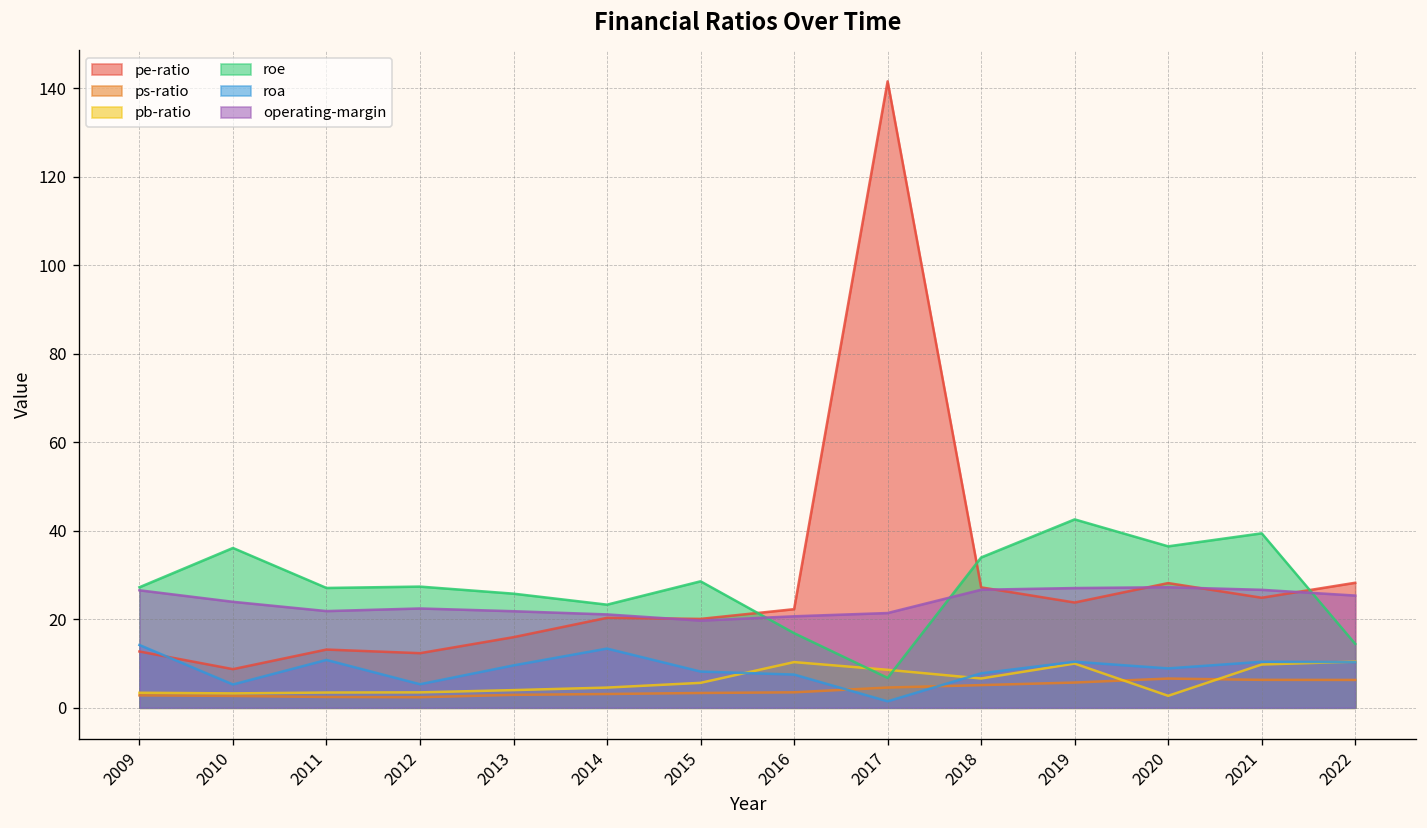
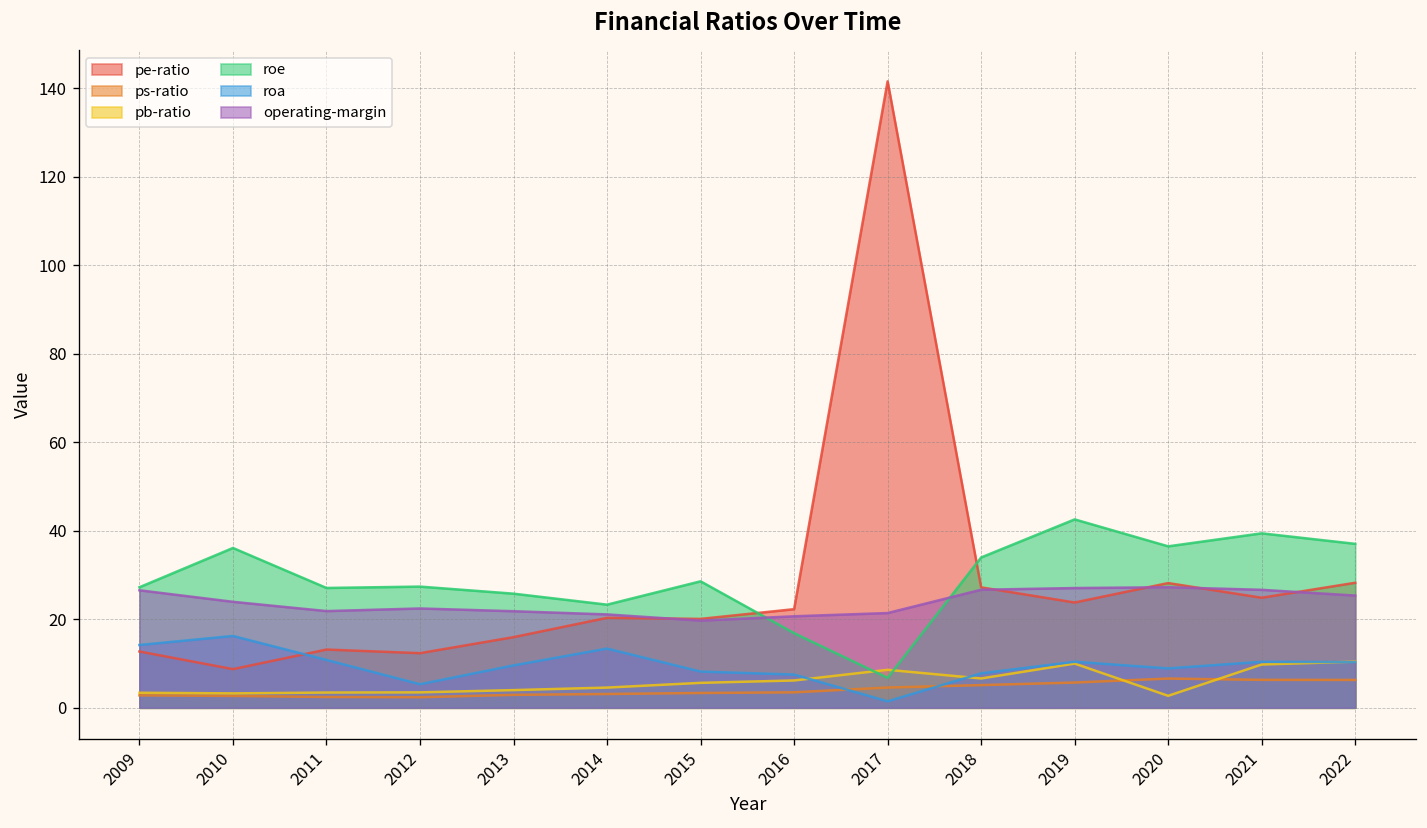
  {
    "pb-ratio": {
      "2011": 3,
      "2012": 3,
      "2013": 4,
      "2014": 5,
      "2015": 6,
-     "2016": 10,
+     "2016": 6,
      "2017": 9,
      "2018": 7,
      "2020": 3
    },
    "roe": {
      "2010": 36,
      "2011": 27,
      "2012": 27,
      "2013": 26,
      "2014": 23,
      "2015": 29,
      "2016": 17,
      "2017": 7,
      "2018": 34,
      "2019": 43,
      "2020": 36,
      "2021": 39,
-     "2022": 14
+     "2022": 37
    },
    "roa": {
      "2009": 14,
-     "2010": 5,
+     "2010": 16,
      "2011": 11,
      "2012": 5,
      "2013": 10,
      "2014": 13,
      "2015": 8,
      "2016": 8,
      "2017": 1,
      "2018": 8,
      "2020": 9
    },
    "operating-margin": {
      "2010": 24,
      "2011": 22,
      "2012": 22,
      "2013": 22,
      "2014": 21,
      "2016": 21,
      "2017": 21,
      "2019": 27,
      "2020": 27,
      "2021": 27,
      "2022": 25
    }
  }
